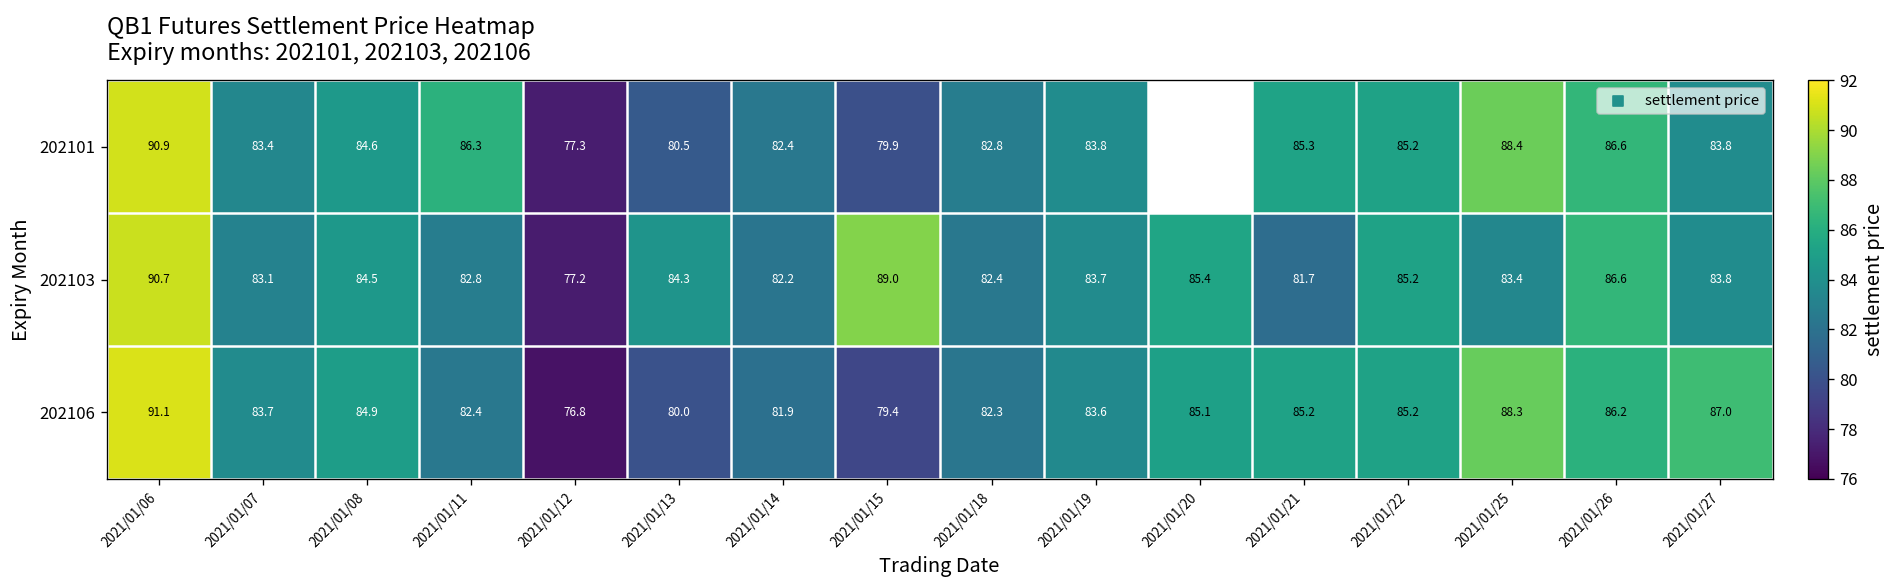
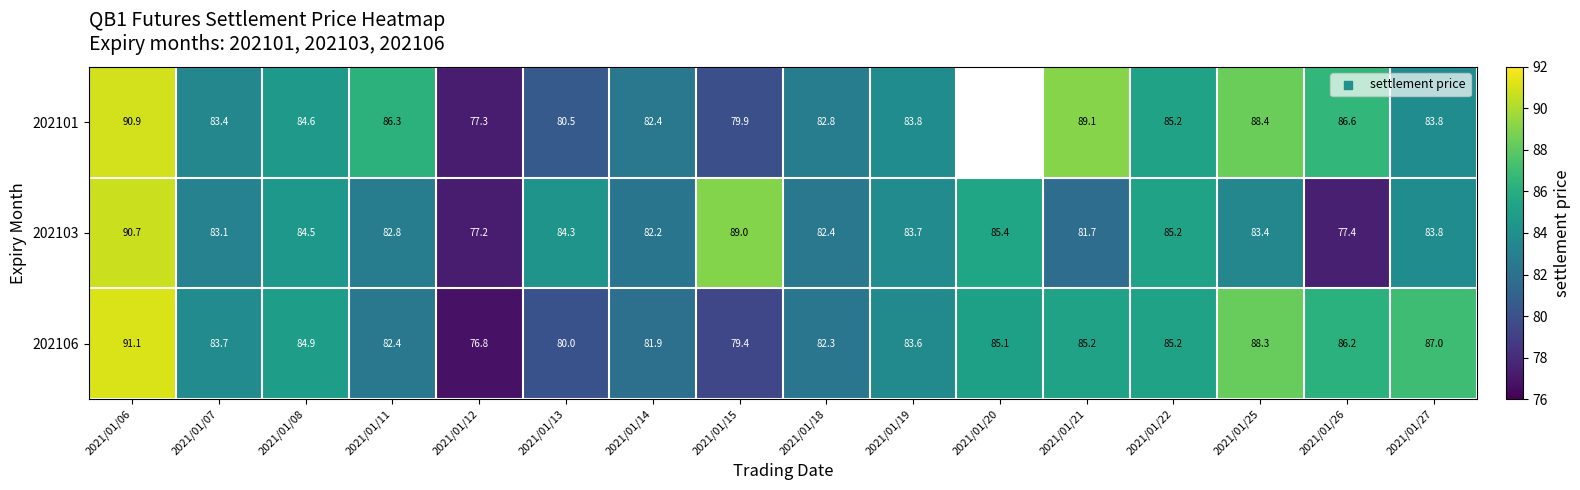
  {
    "202101": {
      "2021/01/06": 90.9,
      "2021/01/07": 83.4,
      "2021/01/08": 84.6,
      "2021/01/11": 86.3,
      "2021/01/12": 77.3,
      "2021/01/13": 80.5,
      "2021/01/14": 82.4,
      "2021/01/15": 79.9,
      "2021/01/18": 82.8,
      "2021/01/19": 83.8,
-     "2021/01/21": 85.3,
+     "2021/01/21": 89.1,
      "2021/01/22": 85.2,
      "2021/01/25": 88.4,
      "2021/01/26": 86.6,
      "2021/01/27": 83.8
    },
    "202103": {
      "2021/01/06": 90.7,
      "2021/01/07": 83.1,
      "2021/01/08": 84.5,
      "2021/01/11": 82.8,
      "2021/01/12": 77.2,
      "2021/01/13": 84.3,
      "2021/01/14": 82.2,
      "2021/01/15": 89.0,
      "2021/01/18": 82.4,
      "2021/01/19": 83.7,
      "2021/01/20": 85.4,
      "2021/01/21": 81.7,
      "2021/01/22": 85.2,
      "2021/01/25": 83.4,
-     "2021/01/26": 86.6,
+     "2021/01/26": 77.4,
      "2021/01/27": 83.8
    },
    "202106": {
      "2021/01/06": 91.1,
      "2021/01/07": 83.7,
      "2021/01/08": 84.9,
      "2021/01/11": 82.4,
      "2021/01/12": 76.8,
      "2021/01/13": 80.0,
      "2021/01/14": 81.9,
      "2021/01/15": 79.4,
      "2021/01/18": 82.3,
      "2021/01/19": 83.6,
      "2021/01/20": 85.1,
      "2021/01/21": 85.2,
      "2021/01/22": 85.2,
      "2021/01/25": 88.3,
      "2021/01/26": 86.2,
      "2021/01/27": 87.0
    }
  }
